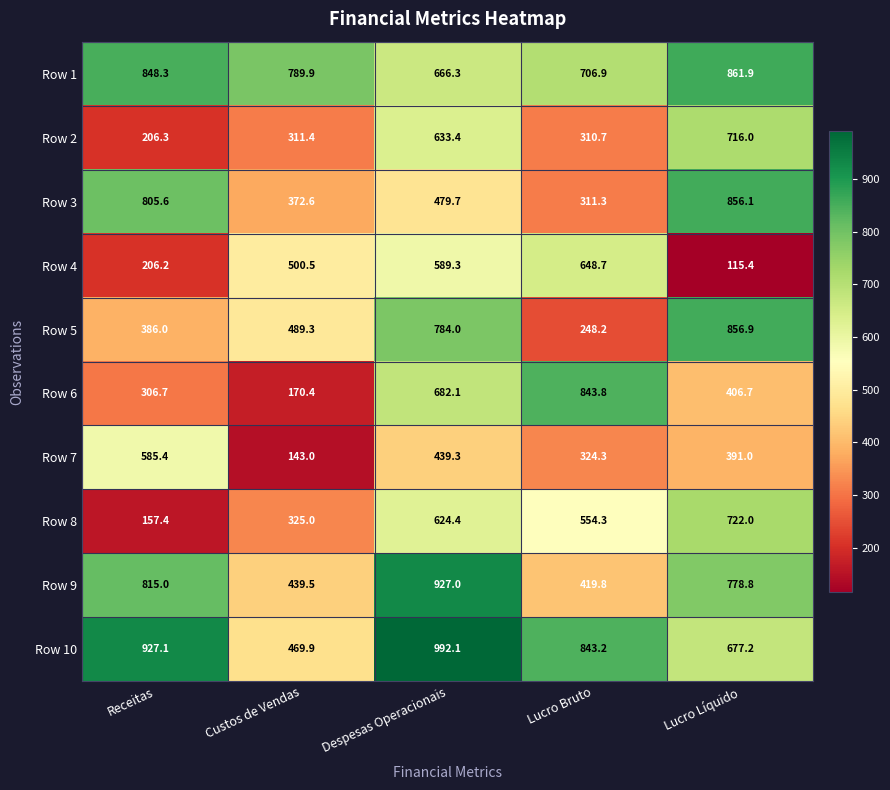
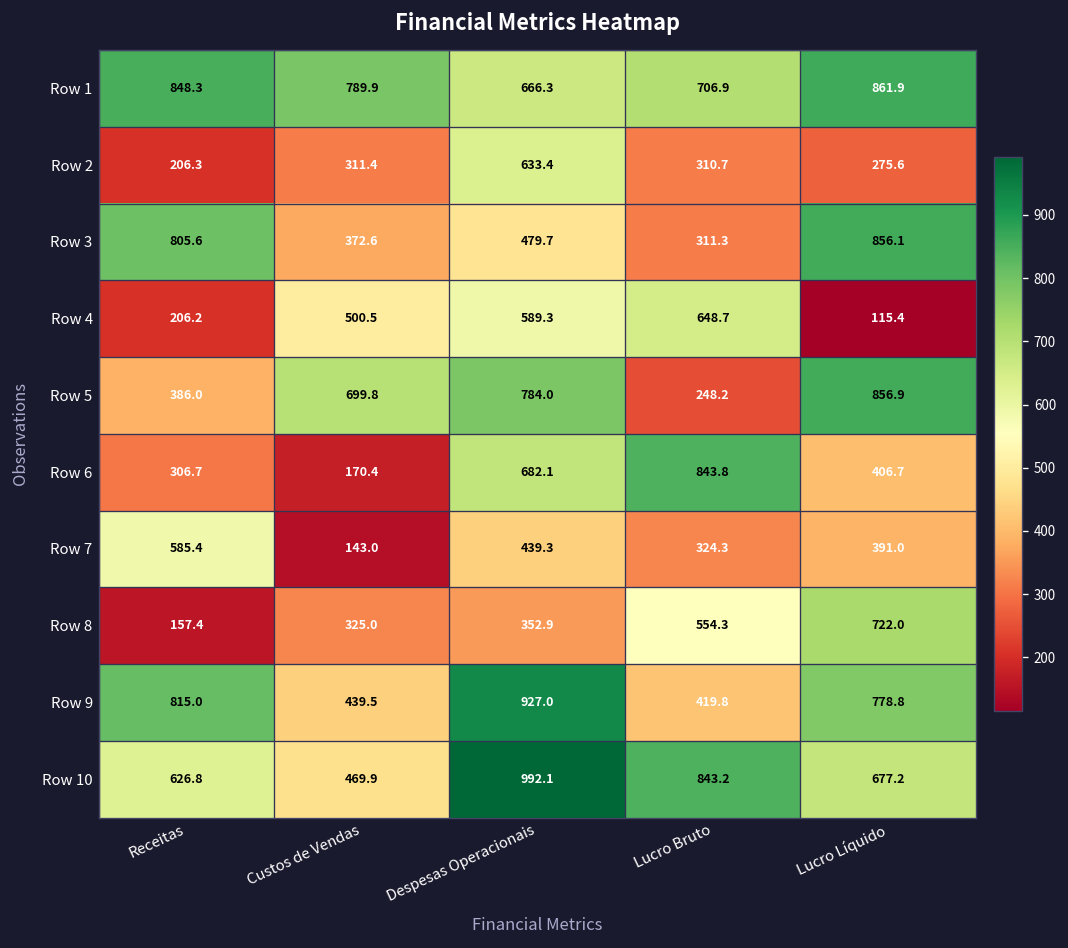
  {
    "Row 1": {
      "Receitas": 848.3,
      "Custos de Vendas": 789.9,
      "Despesas Operacionais": 666.3,
      "Lucro Bruto": 706.9,
      "Lucro Líquido": 861.9
    },
    "Row 2": {
      "Receitas": 206.3,
      "Custos de Vendas": 311.4,
      "Despesas Operacionais": 633.4,
      "Lucro Bruto": 310.7,
-     "Lucro Líquido": 716.0
+     "Lucro Líquido": 275.6
    },
    "Row 3": {
      "Receitas": 805.6,
      "Custos de Vendas": 372.6,
      "Despesas Operacionais": 479.7,
      "Lucro Bruto": 311.3,
      "Lucro Líquido": 856.1
    },
    "Row 4": {
      "Receitas": 206.2,
      "Custos de Vendas": 500.5,
      "Despesas Operacionais": 589.3,
      "Lucro Bruto": 648.7,
      "Lucro Líquido": 115.4
    },
    "Row 5": {
      "Receitas": 386.0,
-     "Custos de Vendas": 489.3,
+     "Custos de Vendas": 699.8,
      "Despesas Operacionais": 784.0,
      "Lucro Bruto": 248.2,
      "Lucro Líquido": 856.9
    },
    "Row 6": {
      "Receitas": 306.7,
      "Custos de Vendas": 170.4,
      "Despesas Operacionais": 682.1,
      "Lucro Bruto": 843.8,
      "Lucro Líquido": 406.7
    },
    "Row 7": {
      "Receitas": 585.4,
      "Custos de Vendas": 143.0,
      "Despesas Operacionais": 439.3,
      "Lucro Bruto": 324.3,
      "Lucro Líquido": 391.0
    },
    "Row 8": {
      "Receitas": 157.4,
      "Custos de Vendas": 325.0,
-     "Despesas Operacionais": 624.4,
+     "Despesas Operacionais": 352.9,
      "Lucro Bruto": 554.3,
      "Lucro Líquido": 722.0
    },
    "Row 9": {
      "Receitas": 815.0,
      "Custos de Vendas": 439.5,
      "Despesas Operacionais": 927.0,
      "Lucro Bruto": 419.8,
      "Lucro Líquido": 778.8
    },
    "Row 10": {
-     "Receitas": 927.1,
+     "Receitas": 626.8,
      "Custos de Vendas": 469.9,
      "Despesas Operacionais": 992.1,
      "Lucro Bruto": 843.2,
      "Lucro Líquido": 677.2
    }
  }
